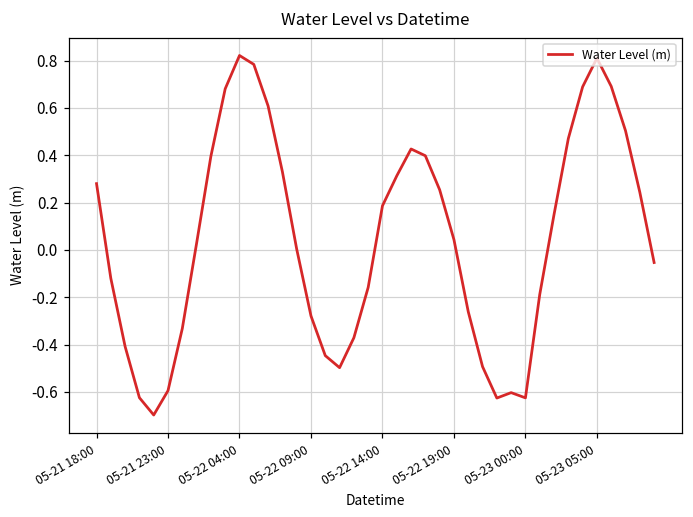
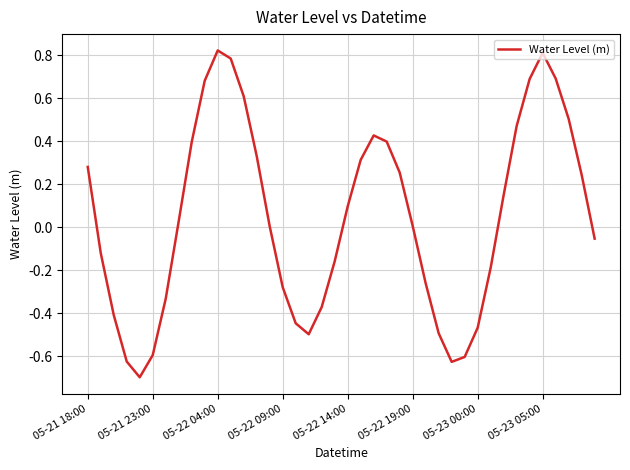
  {
    "05-21 18:00": 0.28,
    "05-21 23:00": -0.59,
    "05-22 04:00": 0.82,
    "05-22 09:00": -0.28,
-   "05-22 14:00": 0.19,
-   "05-22 19:00": 0.04,
-   "05-23 00:00": -0.63
+   "05-22 14:00": 0.10,
+   "05-22 19:00": 0.01,
+   "05-23 00:00": -0.47
  }
